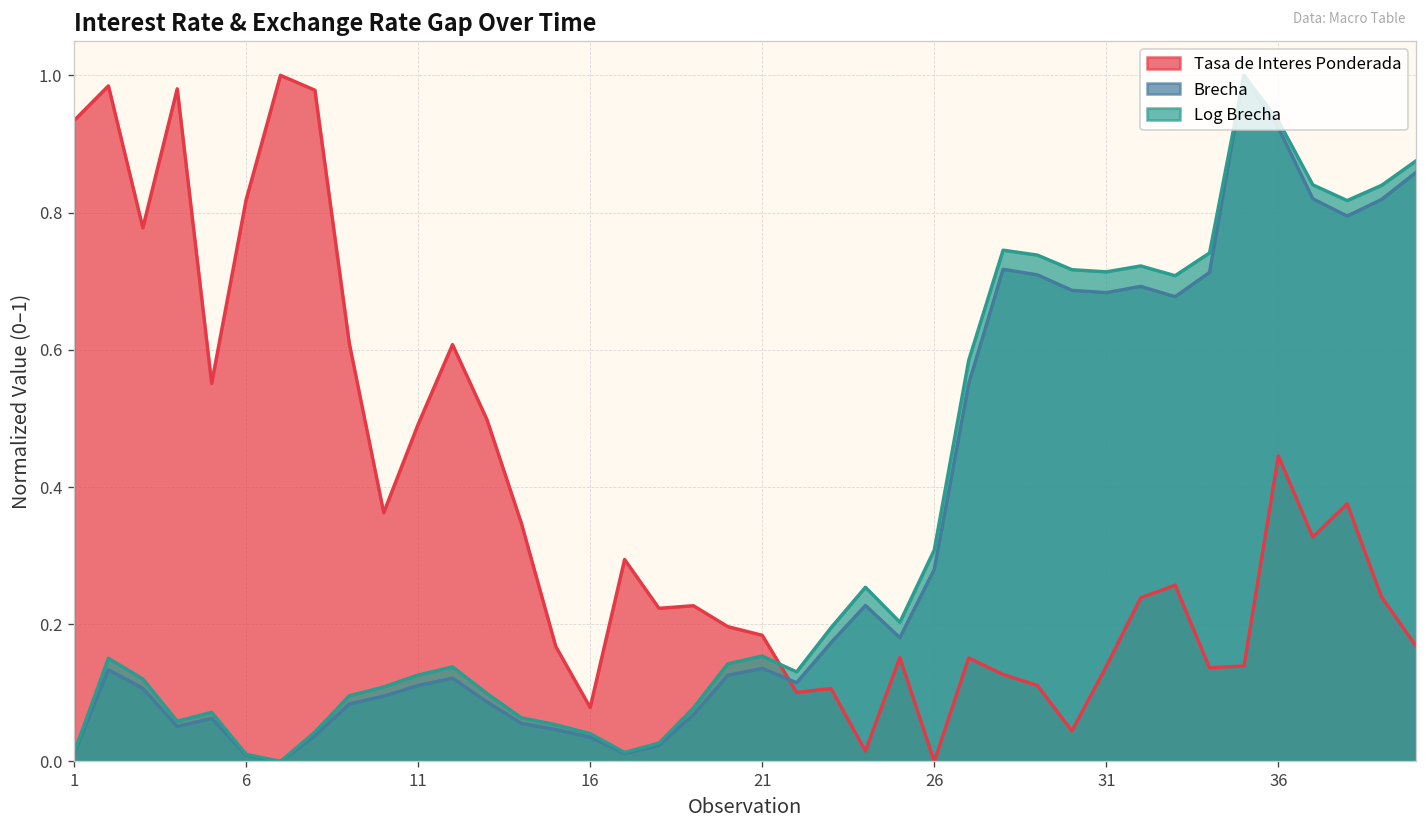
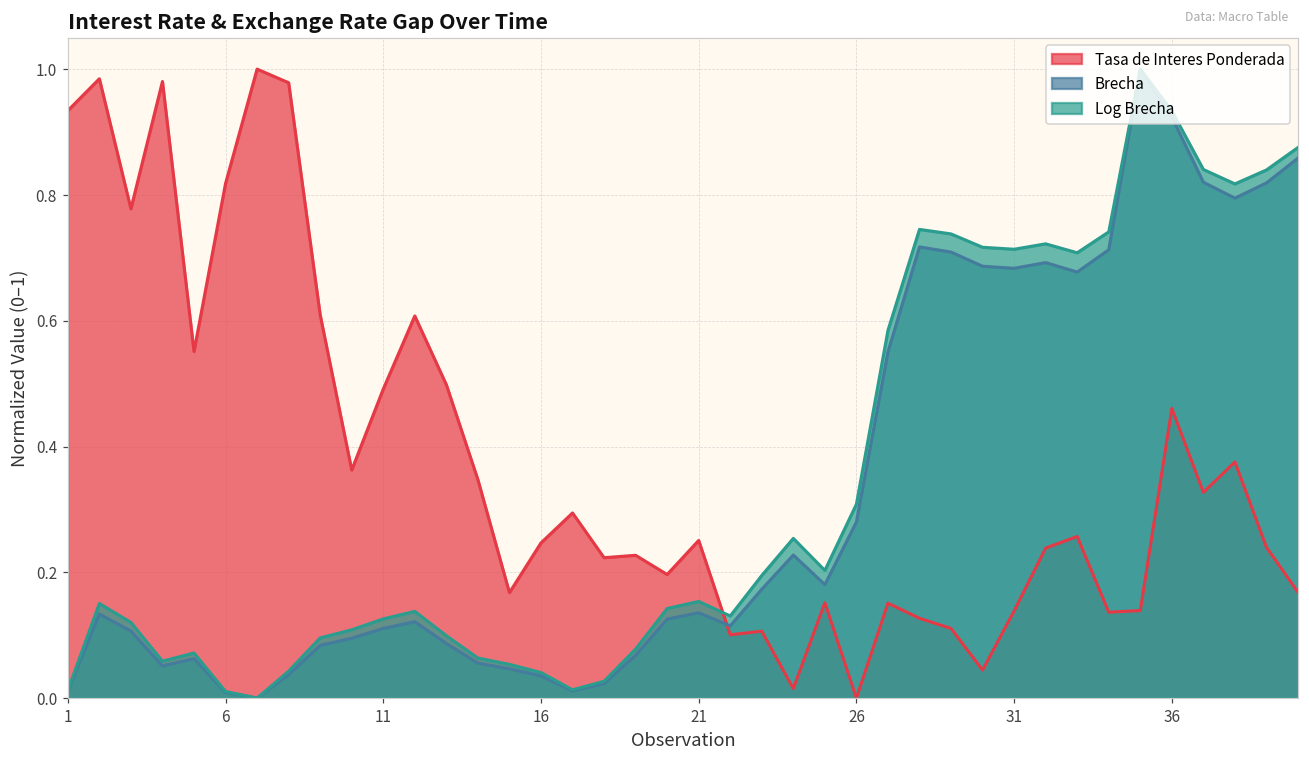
  {
    "Tasa de Interes Ponderada": {
      "1": 0.93,
      "6": 0.82,
      "11": 0.49,
-     "16": 0.08,
-     "21": 0.18,
+     "16": 0.25,
+     "21": 0.25,
      "26": 0.00,
      "31": 0.14,
-     "36": 0.45
+     "36": 0.46
    }
  }
